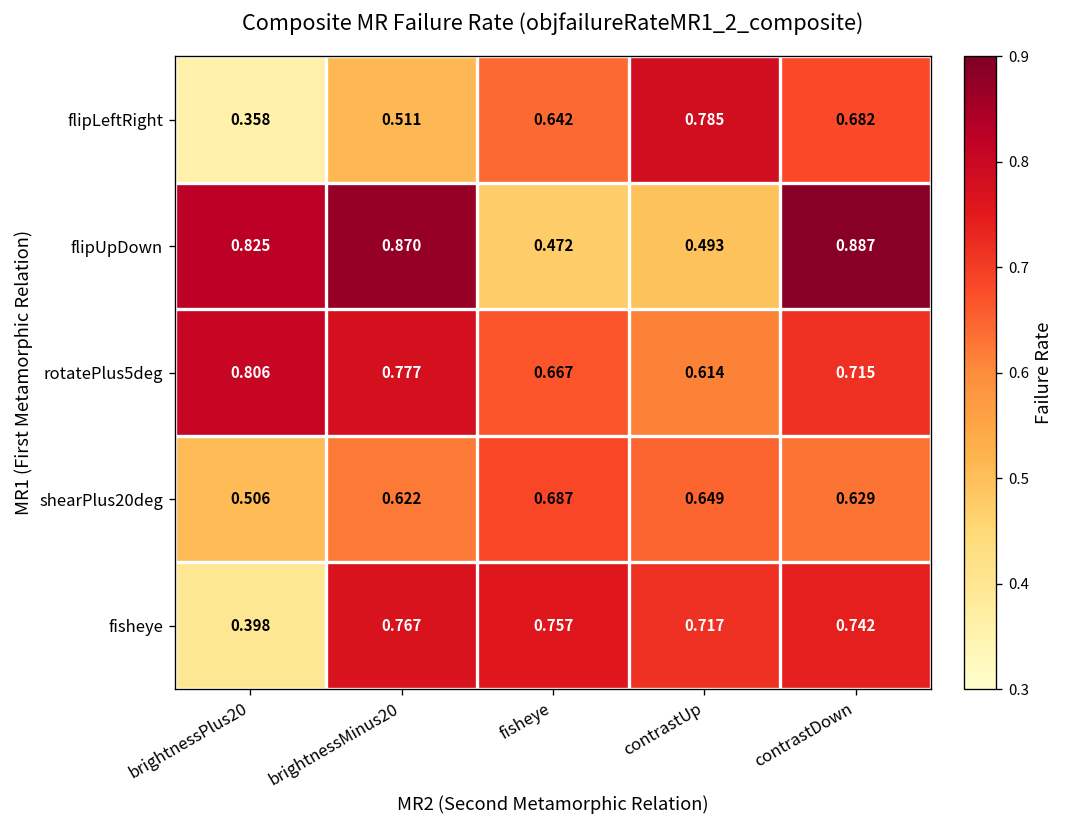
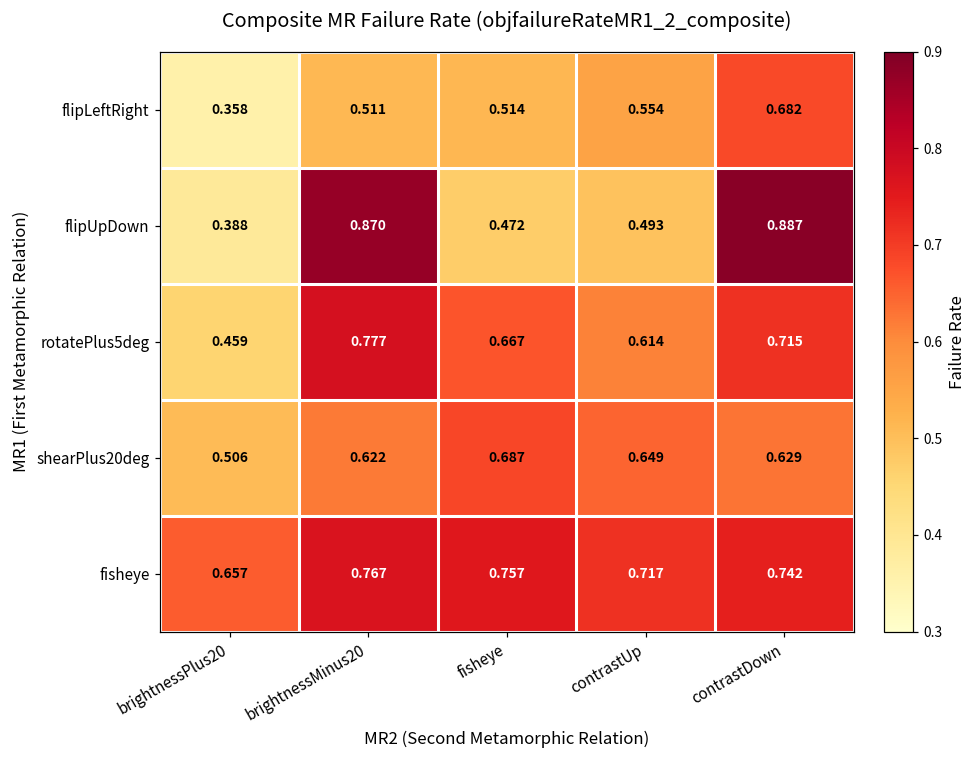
  {
    "flipLeftRight": {
      "brightnessPlus20": 0.358,
      "brightnessMinus20": 0.511,
-     "fisheye": 0.642,
-     "contrastUp": 0.785,
+     "fisheye": 0.514,
+     "contrastUp": 0.554,
      "contrastDown": 0.682
    },
    "flipUpDown": {
-     "brightnessPlus20": 0.825,
+     "brightnessPlus20": 0.388,
      "brightnessMinus20": 0.870,
      "fisheye": 0.472,
      "contrastUp": 0.493,
      "contrastDown": 0.887
    },
    "rotatePlus5deg": {
-     "brightnessPlus20": 0.806,
+     "brightnessPlus20": 0.459,
      "brightnessMinus20": 0.777,
      "fisheye": 0.667,
      "contrastUp": 0.614,
      "contrastDown": 0.715
    },
    "shearPlus20deg": {
      "brightnessPlus20": 0.506,
      "brightnessMinus20": 0.622,
      "fisheye": 0.687,
      "contrastUp": 0.649,
      "contrastDown": 0.629
    },
    "fisheye": {
-     "brightnessPlus20": 0.398,
+     "brightnessPlus20": 0.657,
      "brightnessMinus20": 0.767,
      "fisheye": 0.757,
      "contrastUp": 0.717,
      "contrastDown": 0.742
    }
  }
